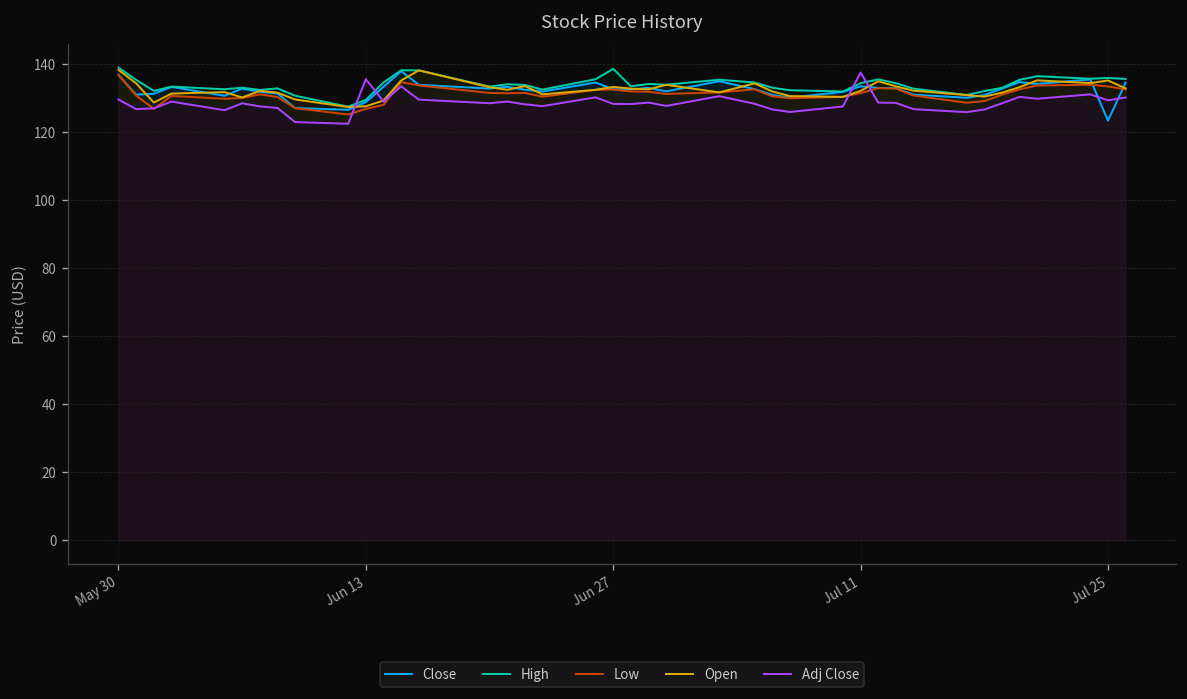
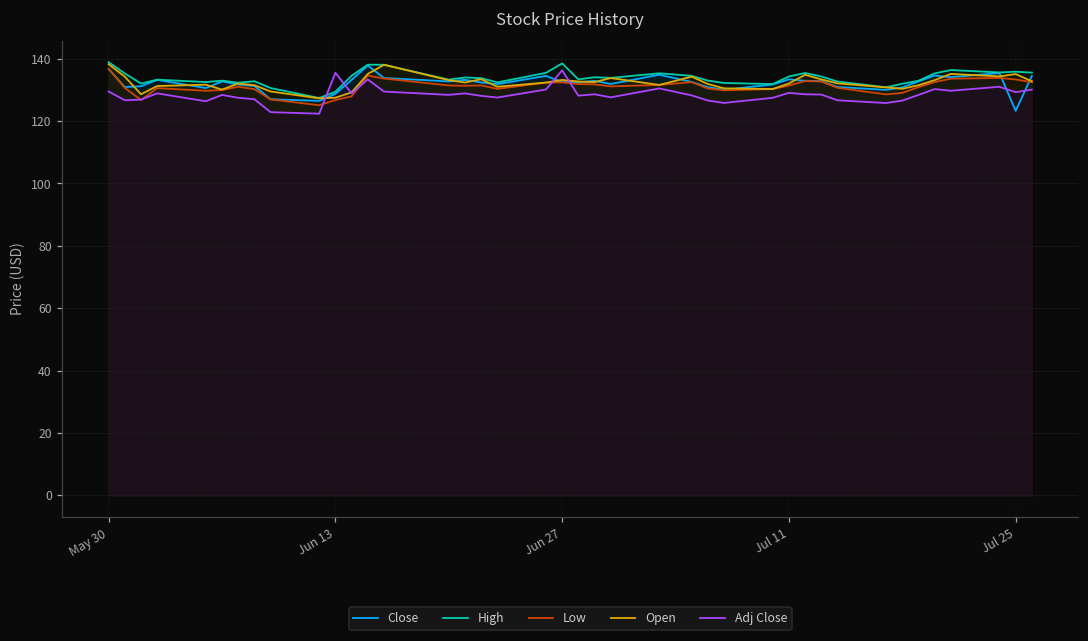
  {
    "Close": {
      "Jul 11": 133,
      "Jul 25": 123
    },
    "High": {
      "Jun 27": 138,
      "Jul 11": 134
    },
    "Low": {
      "Jul 25": 133
    },
    "Adj Close": {
      "May 30": 129,
      "Jun 13": 135,
-     "Jun 27": 128,
-     "Jul 11": 137,
+     "Jun 27": 136,
+     "Jul 11": 129,
      "Jul 25": 129
    }
  }
